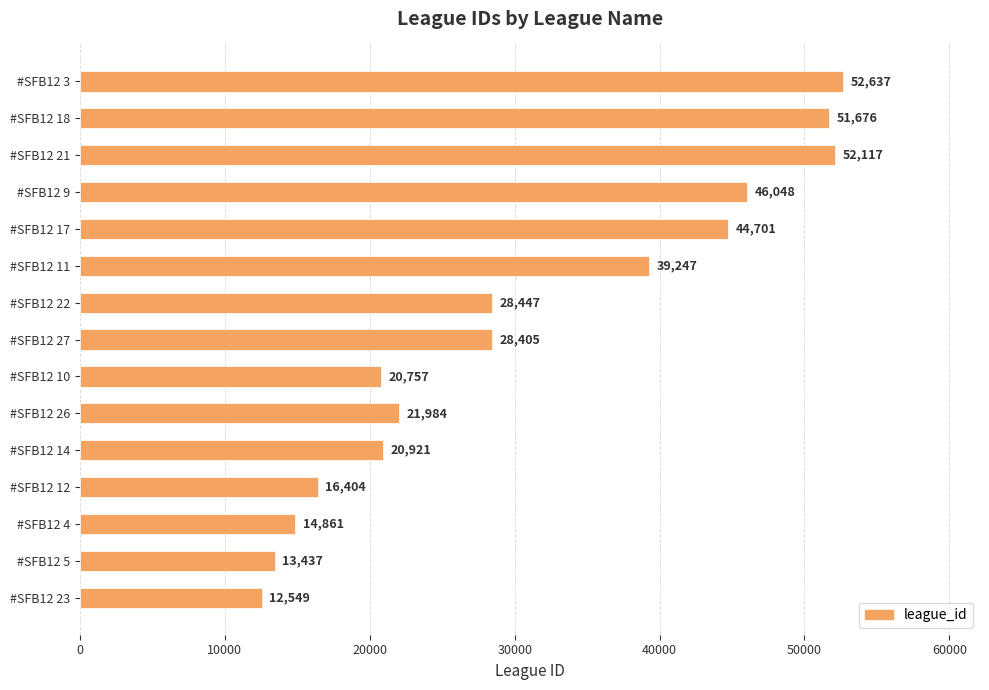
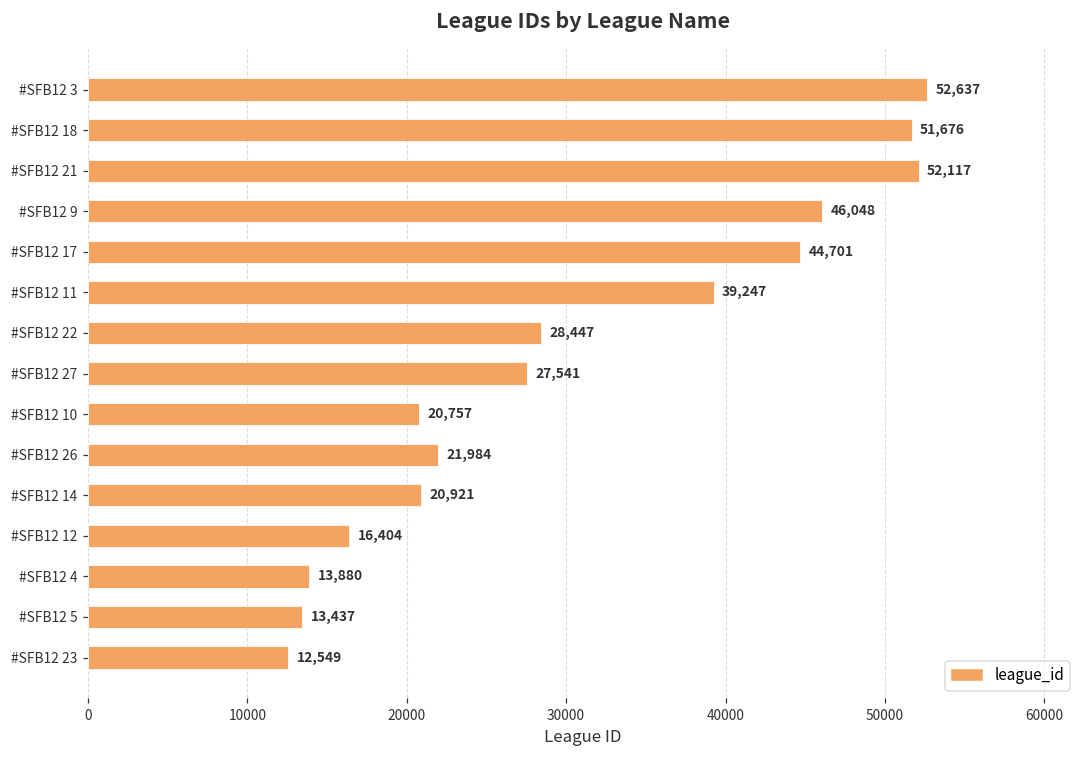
  {
    "#SFB12 3": "52,637",
    "#SFB12 18": "51,676",
    "#SFB12 21": "52,117",
    "#SFB12 9": "46,048",
    "#SFB12 17": "44,701",
    "#SFB12 11": "39,247",
    "#SFB12 22": "28,447",
-   "#SFB12 27": "28,405",
+   "#SFB12 27": "27,541",
    "#SFB12 10": "20,757",
    "#SFB12 26": "21,984",
    "#SFB12 14": "20,921",
    "#SFB12 12": "16,404",
-   "#SFB12 4": "14,861",
+   "#SFB12 4": "13,880",
    "#SFB12 5": "13,437",
    "#SFB12 23": "12,549"
  }
